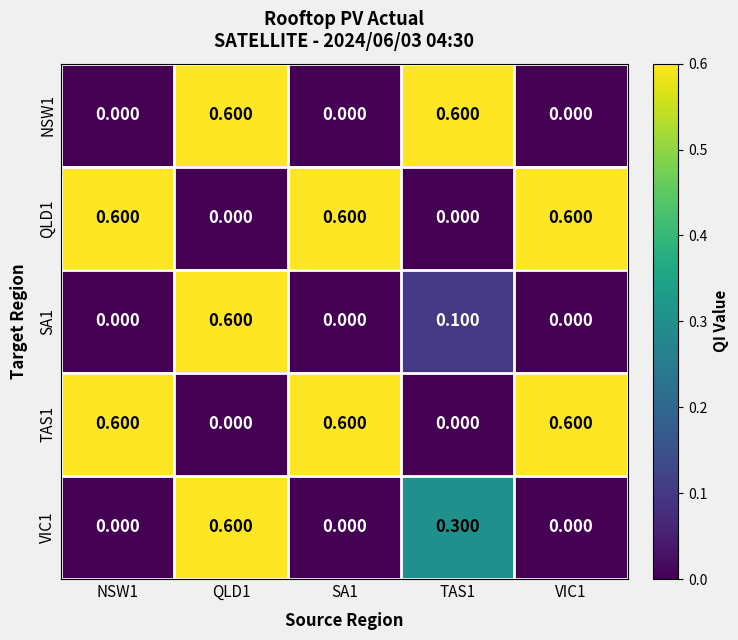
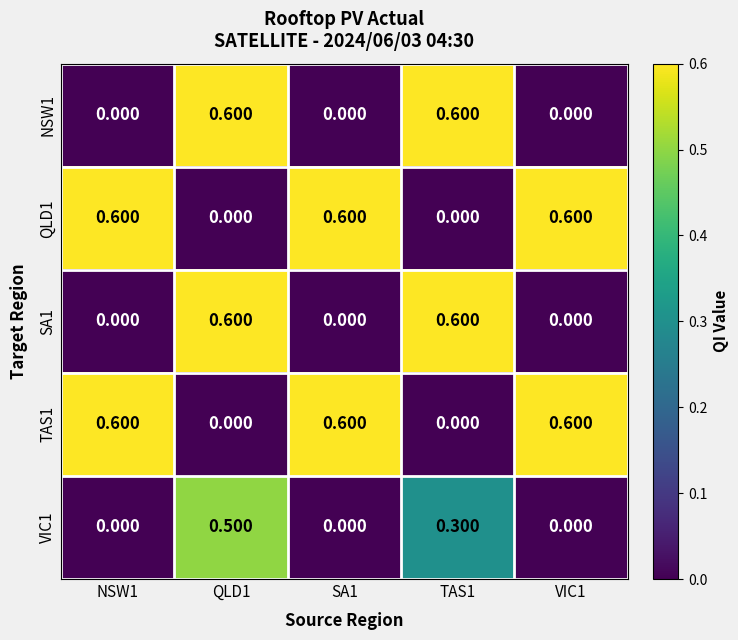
  {
    "NSW1": {
      "NSW1": 0.000,
      "QLD1": 0.600,
      "SA1": 0.000,
      "TAS1": 0.600,
      "VIC1": 0.000
    },
    "QLD1": {
      "NSW1": 0.600,
      "QLD1": 0.000,
      "SA1": 0.600,
      "TAS1": 0.000,
      "VIC1": 0.600
    },
    "SA1": {
      "NSW1": 0.000,
      "QLD1": 0.600,
      "SA1": 0.000,
-     "TAS1": 0.100,
+     "TAS1": 0.600,
      "VIC1": 0.000
    },
    "TAS1": {
      "NSW1": 0.600,
      "QLD1": 0.000,
      "SA1": 0.600,
      "TAS1": 0.000,
      "VIC1": 0.600
    },
    "VIC1": {
      "NSW1": 0.000,
-     "QLD1": 0.600,
+     "QLD1": 0.500,
      "SA1": 0.000,
      "TAS1": 0.300,
      "VIC1": 0.000
    }
  }
